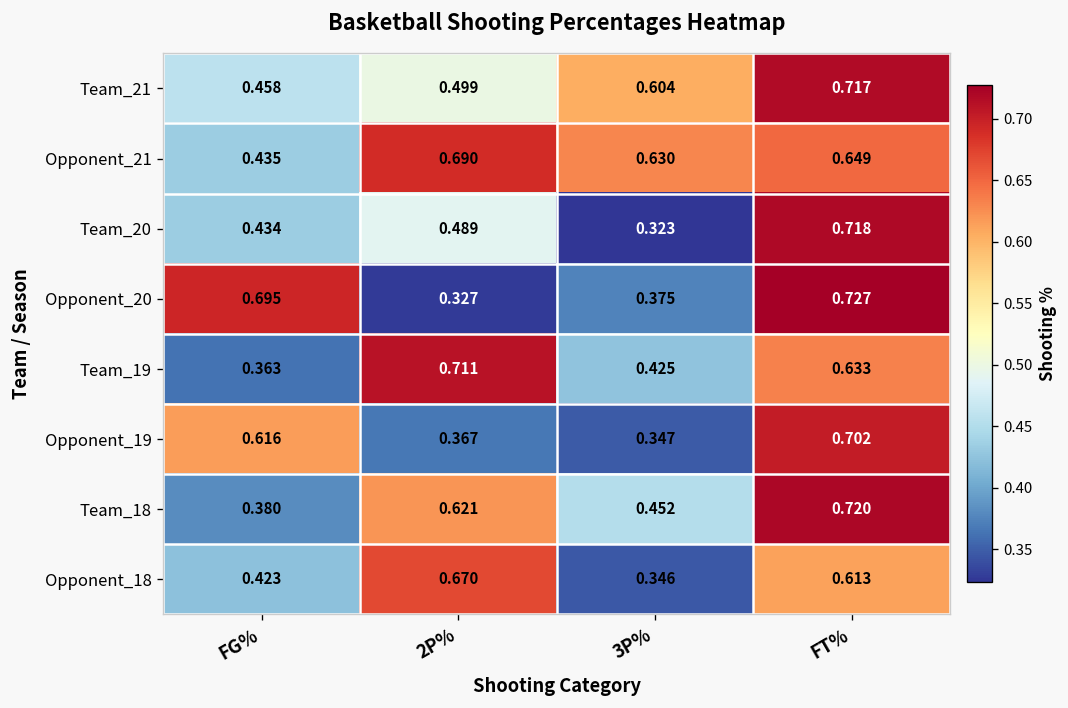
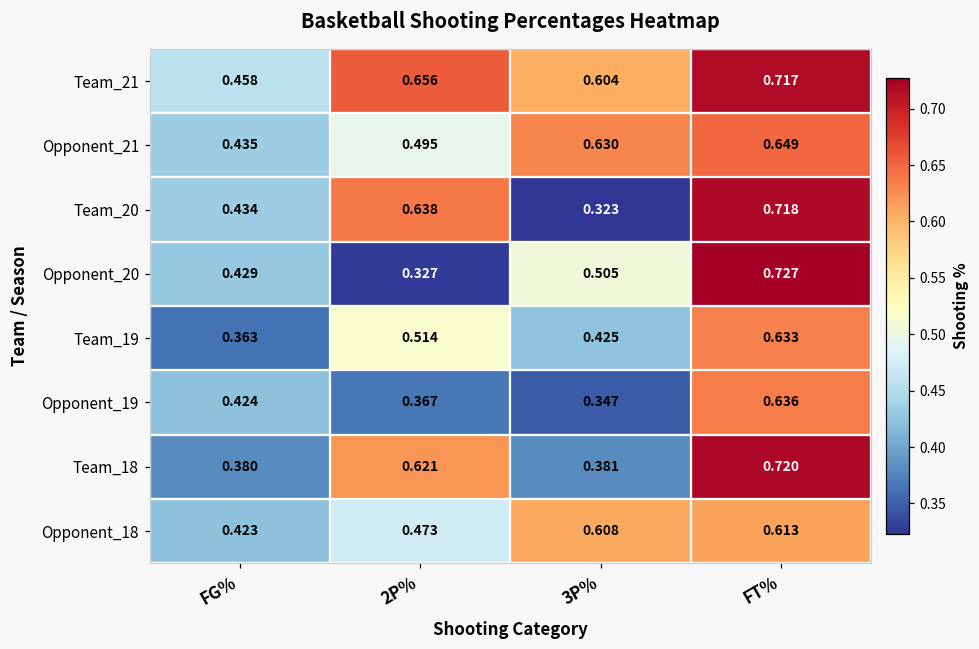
  {
    "Team_21": {
      "FG%": 0.458,
-     "2P%": 0.499,
+     "2P%": 0.656,
      "3P%": 0.604,
      "FT%": 0.717
    },
    "Opponent_21": {
      "FG%": 0.435,
-     "2P%": 0.690,
+     "2P%": 0.495,
      "3P%": 0.630,
      "FT%": 0.649
    },
    "Team_20": {
      "FG%": 0.434,
-     "2P%": 0.489,
+     "2P%": 0.638,
      "3P%": 0.323,
      "FT%": 0.718
    },
    "Opponent_20": {
-     "FG%": 0.695,
+     "FG%": 0.429,
      "2P%": 0.327,
-     "3P%": 0.375,
+     "3P%": 0.505,
      "FT%": 0.727
    },
    "Team_19": {
      "FG%": 0.363,
-     "2P%": 0.711,
+     "2P%": 0.514,
      "3P%": 0.425,
      "FT%": 0.633
    },
    "Opponent_19": {
-     "FG%": 0.616,
+     "FG%": 0.424,
      "2P%": 0.367,
      "3P%": 0.347,
-     "FT%": 0.702
+     "FT%": 0.636
    },
    "Team_18": {
      "FG%": 0.380,
      "2P%": 0.621,
-     "3P%": 0.452,
+     "3P%": 0.381,
      "FT%": 0.720
    },
    "Opponent_18": {
      "FG%": 0.423,
-     "2P%": 0.670,
-     "3P%": 0.346,
+     "2P%": 0.473,
+     "3P%": 0.608,
      "FT%": 0.613
    }
  }
